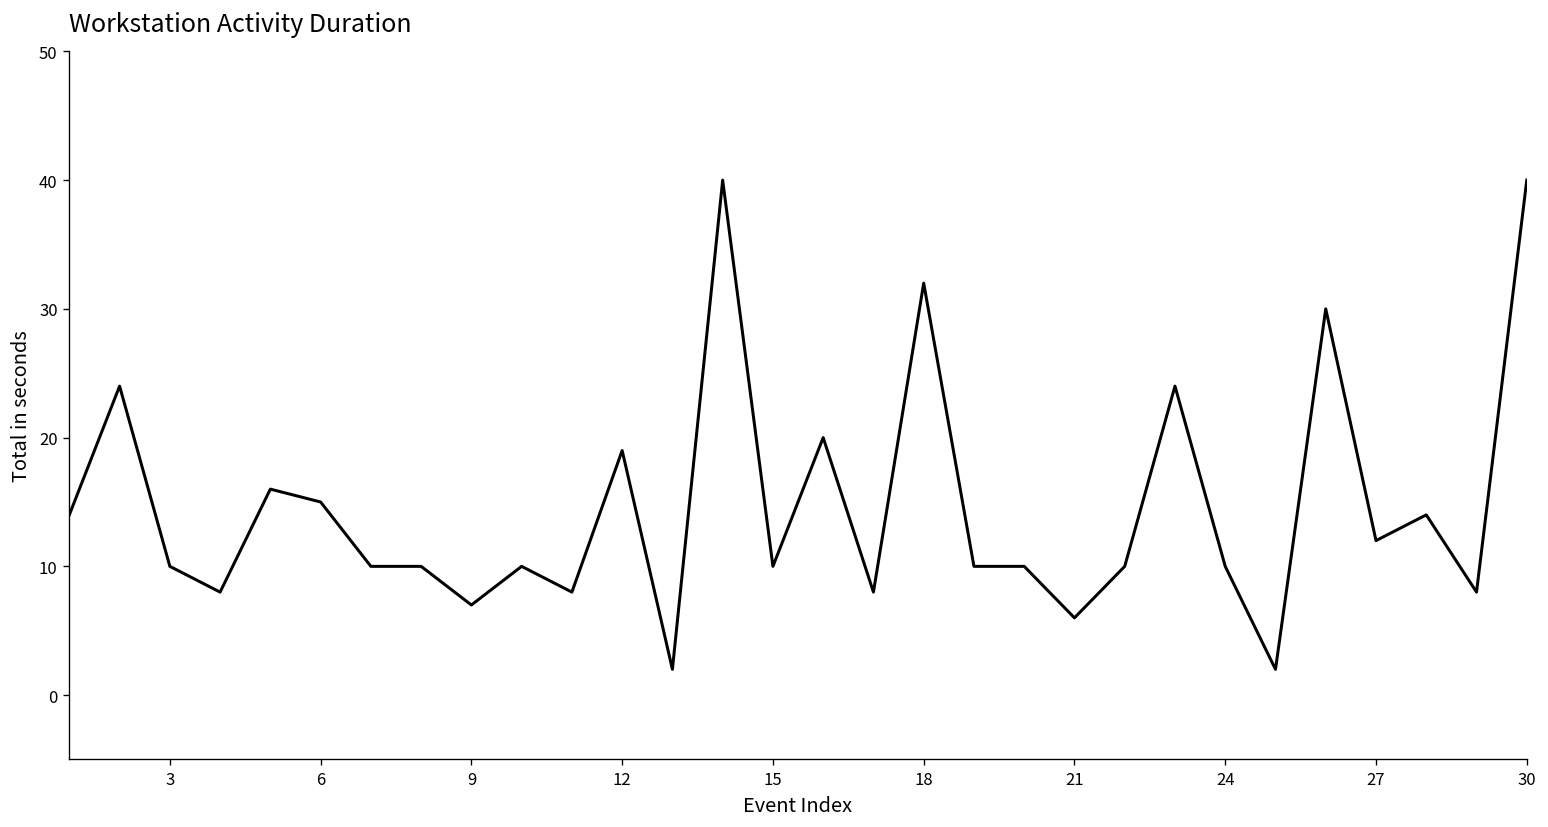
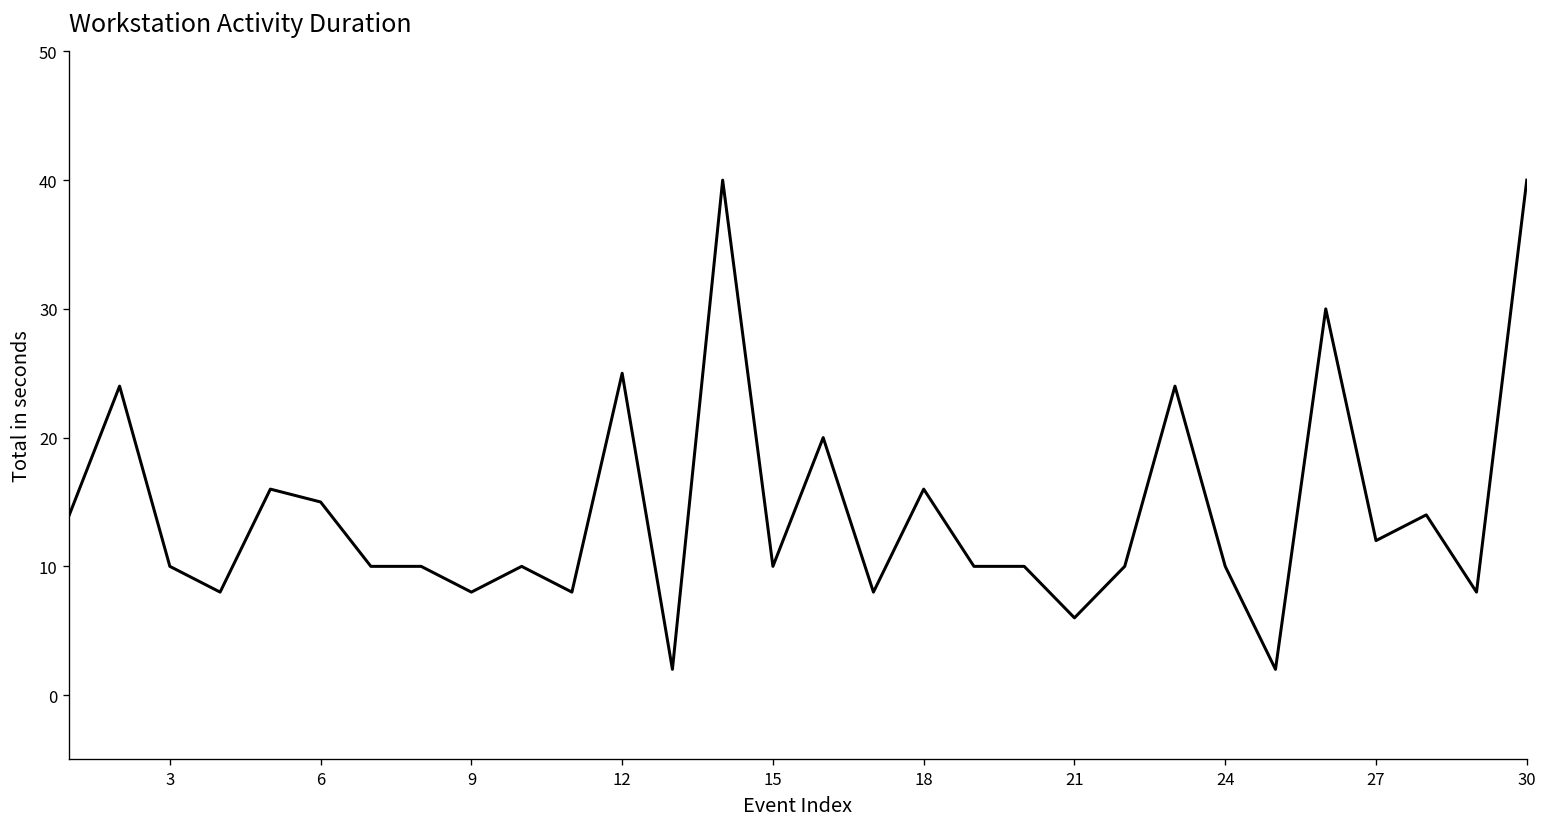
  {
    "3": 10,
    "6": 15,
-   "9": 7,
-   "12": 19,
+   "9": 8,
+   "12": 25,
    "15": 10,
-   "18": 32,
+   "18": 16,
    "21": 6,
    "24": 10,
    "27": 12,
    "30": 40
  }
